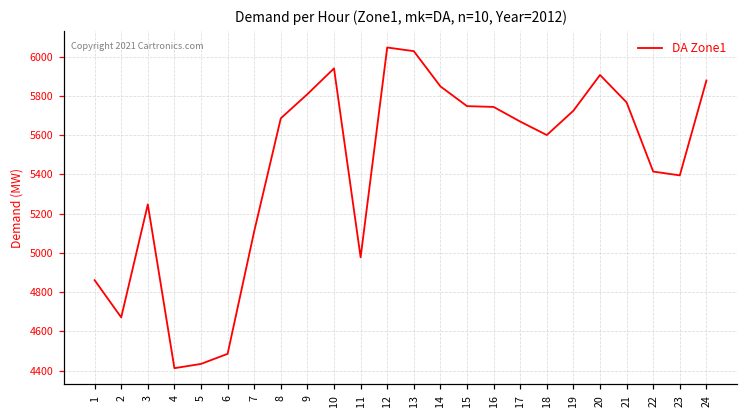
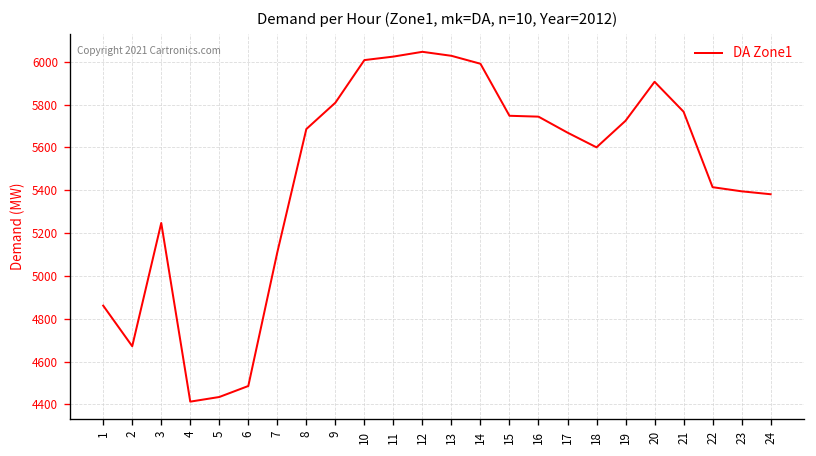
  {
    "1": 4860,
    "2": 4670,
    "3": 5250,
    "4": 4410,
    "5": 4430,
    "6": 4490,
    "7": 5110,
    "8": 5690,
    "9": 5810,
-   "10": 5940,
-   "11": 4980,
+   "10": 6010,
+   "11": 6020,
    "12": 6050,
    "13": 6030,
-   "14": 5850,
+   "14": 5990,
    "15": 5750,
    "16": 5740,
    "17": 5670,
    "18": 5600,
    "19": 5720,
    "20": 5910,
    "21": 5770,
    "22": 5410,
    "23": 5400,
-   "24": 5880
+   "24": 5380
  }
